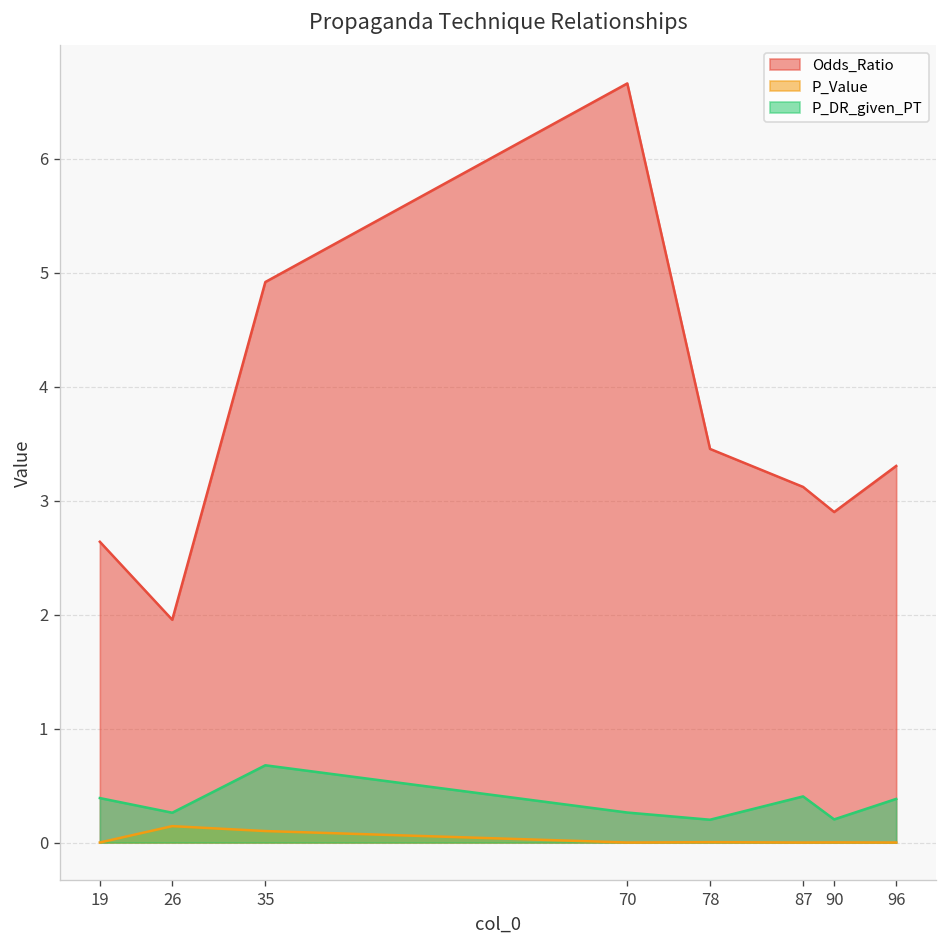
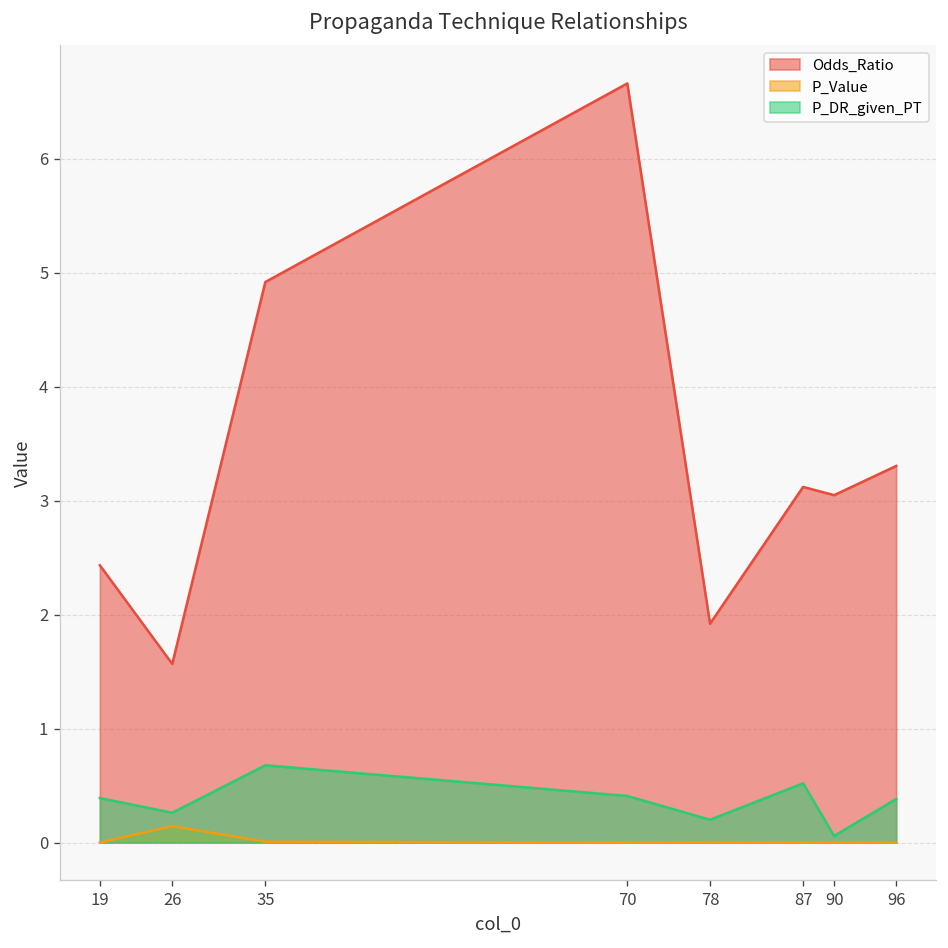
  {
    "Odds_Ratio": {
-     "19": 2.6,
-     "26": 2.0,
+     "19": 2.4,
+     "26": 1.6,
      "35": 4.9,
      "70": 6.7,
-     "78": 3.5,
+     "78": 1.9,
      "87": 3.1,
-     "90": 2.9,
+     "90": 3.0,
      "96": 3.3
    },
    "P_Value": {
      "19": 0.0,
      "26": 0.1,
-     "35": 0.1,
+     "35": 0.0,
      "70": 0.0,
      "78": 0.0,
      "87": 0.0,
      "90": 0.0,
      "96": 0.0
    },
    "P_DR_given_PT": {
      "19": 0.4,
      "26": 0.3,
      "35": 0.7,
-     "70": 0.3,
+     "70": 0.4,
      "78": 0.2,
-     "87": 0.4,
-     "90": 0.2,
+     "87": 0.5,
+     "90": 0.1,
      "96": 0.4
    }
  }
